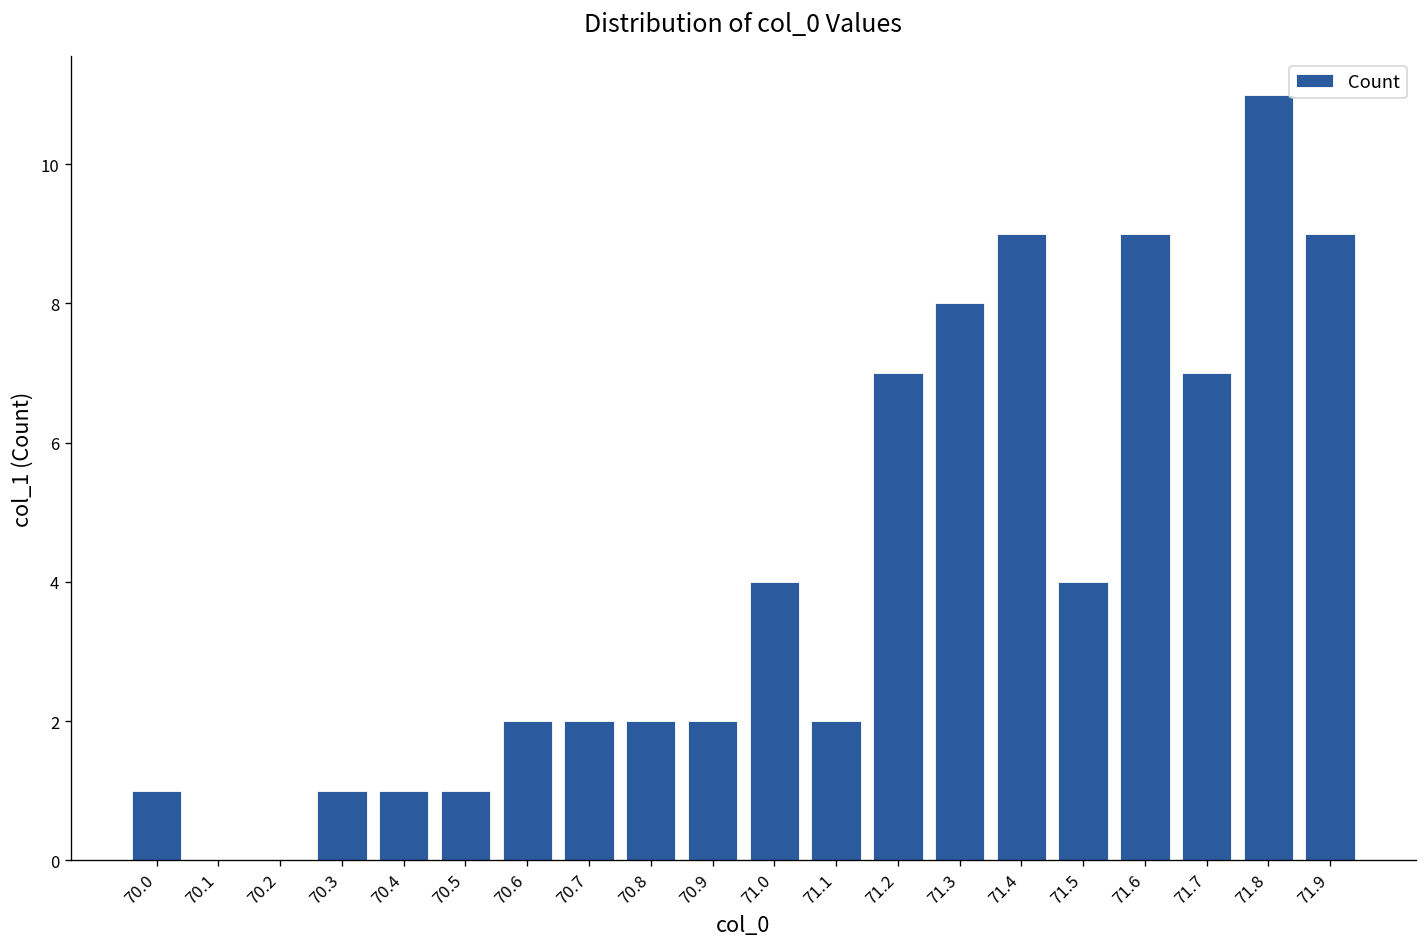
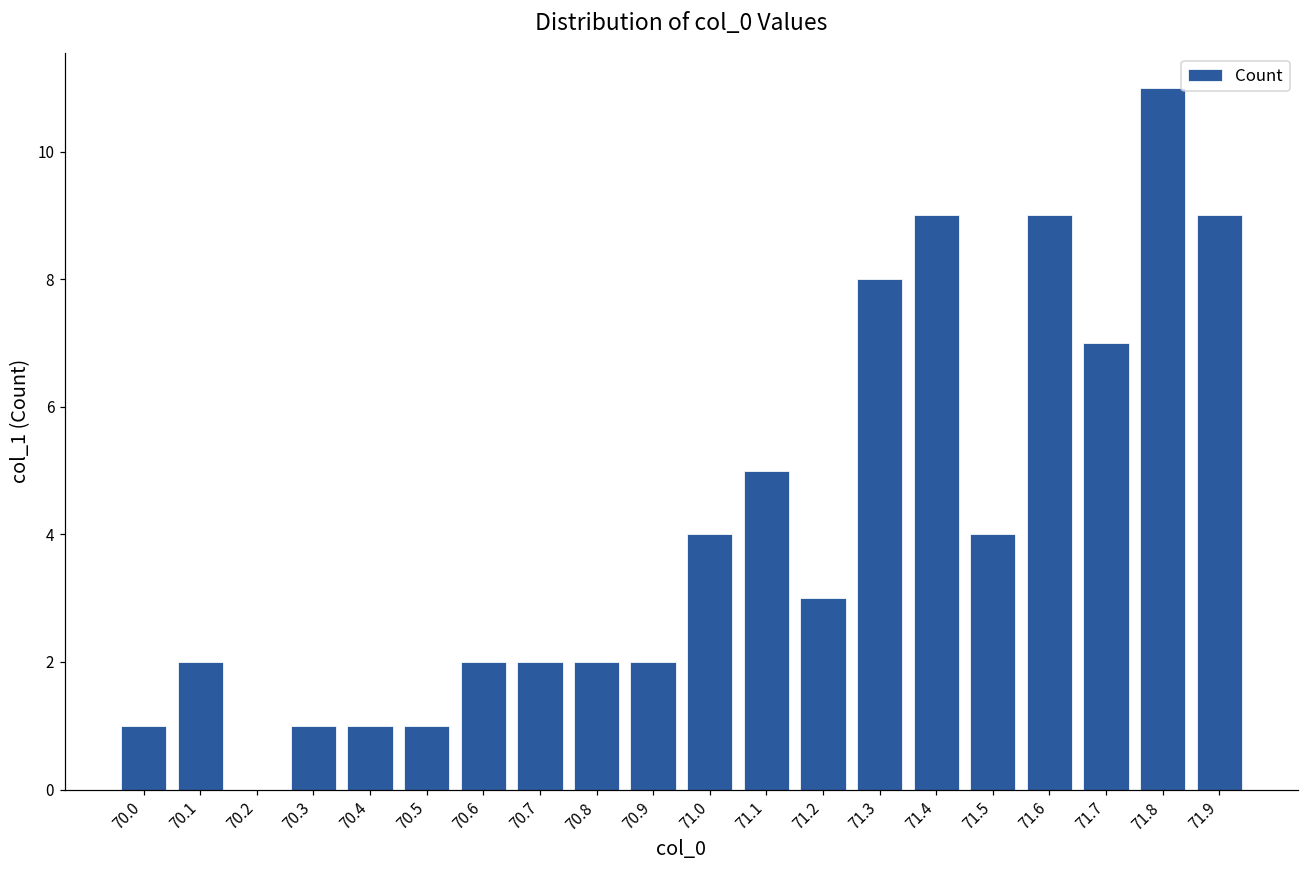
  {
    "70.0": 1,
-   "70.1": 0,
+   "70.1": 2,
    "70.2": 0,
    "70.3": 1,
    "70.4": 1,
    "70.5": 1,
    "70.6": 2,
    "70.7": 2,
    "70.8": 2,
    "70.9": 2,
    "71.0": 4,
-   "71.1": 2,
-   "71.2": 7,
+   "71.1": 5,
+   "71.2": 3,
    "71.3": 8,
    "71.4": 9,
    "71.5": 4,
    "71.6": 9,
    "71.7": 7,
    "71.8": 11,
    "71.9": 9
  }
